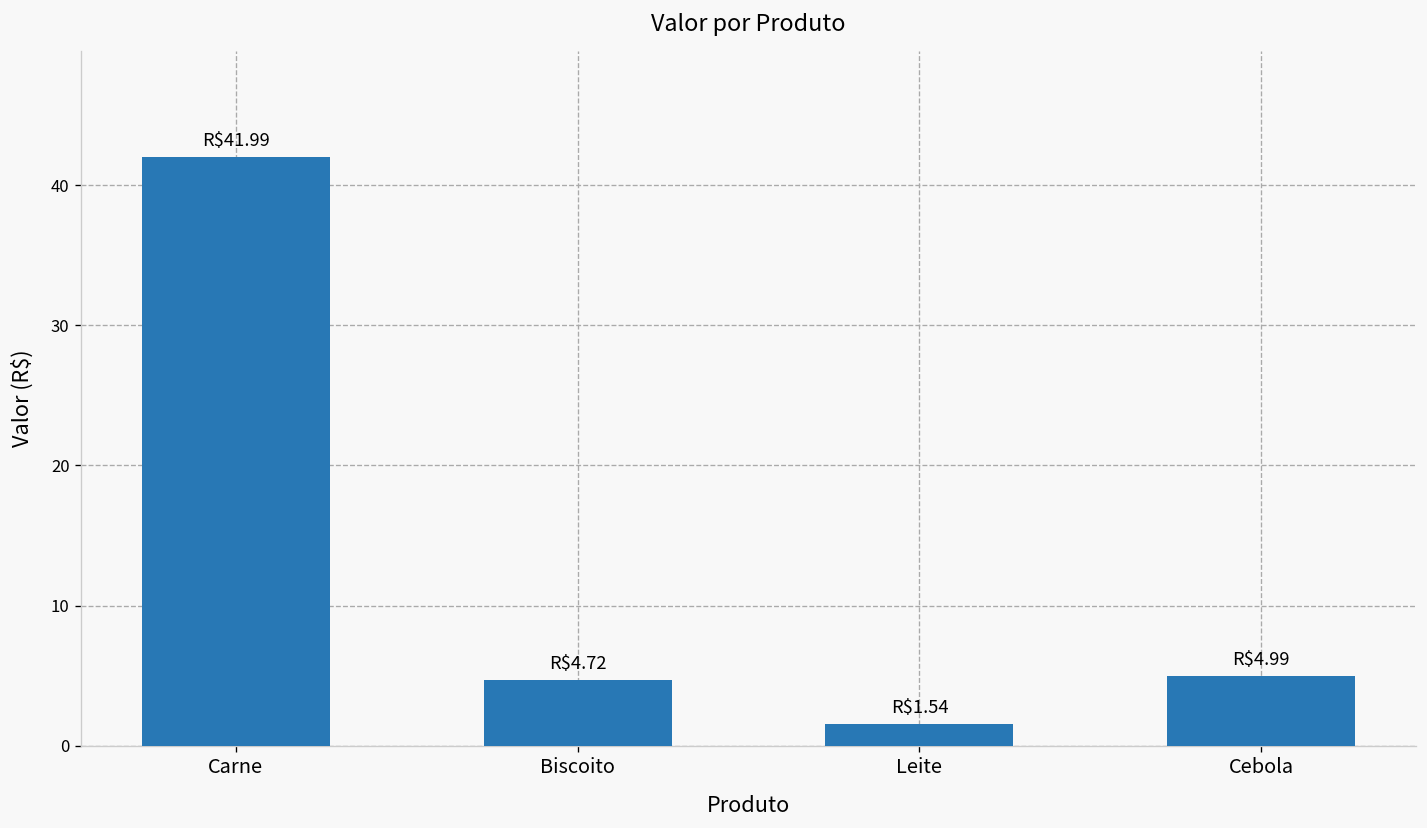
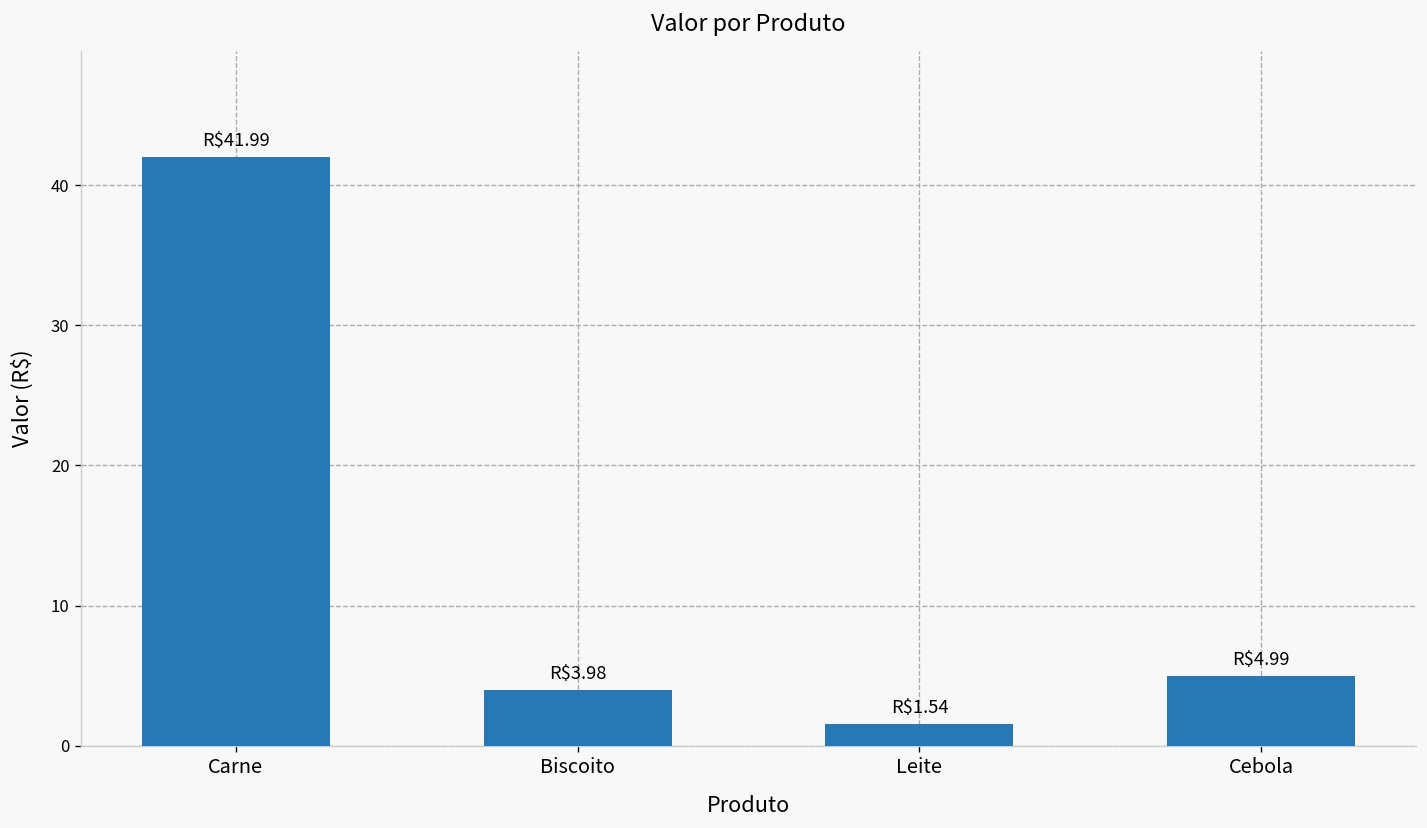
  {
    "Carne": "$41.99",
-   "Biscoito": "$4.72",
+   "Biscoito": "$3.98",
    "Leite": "$1.54",
    "Cebola": "$4.99"
  }
